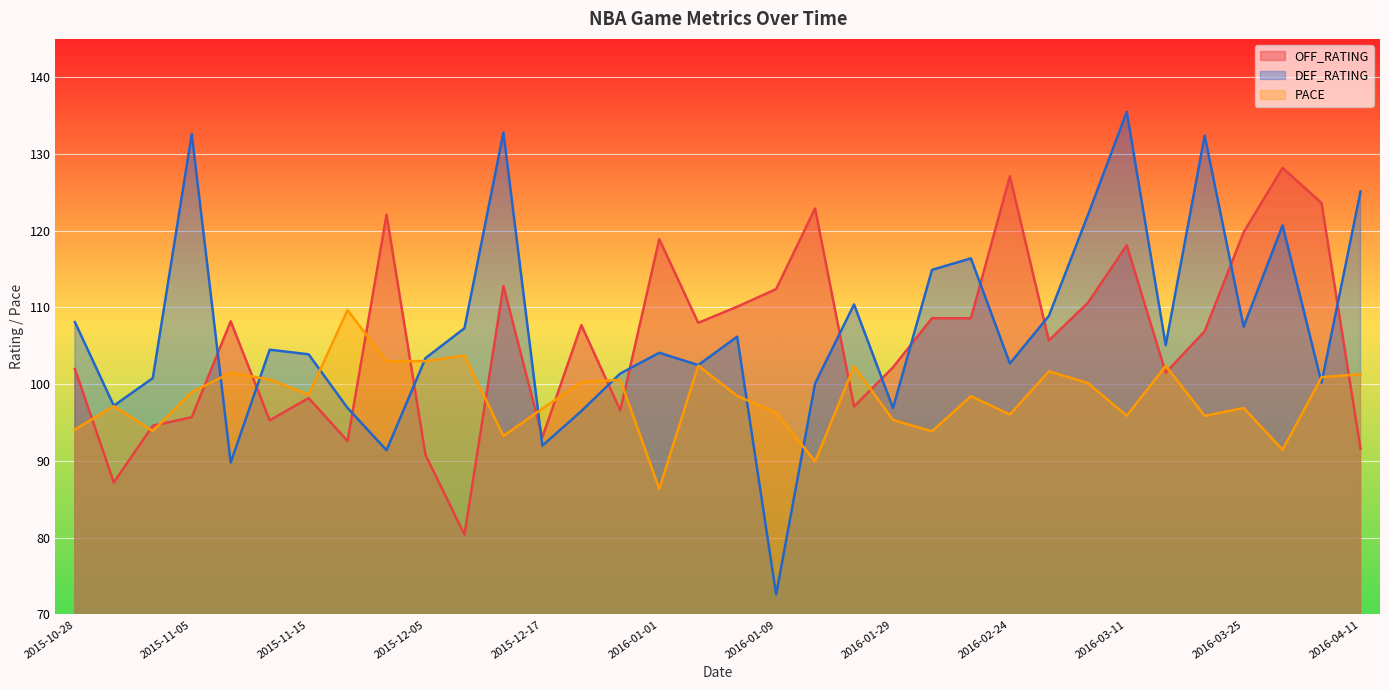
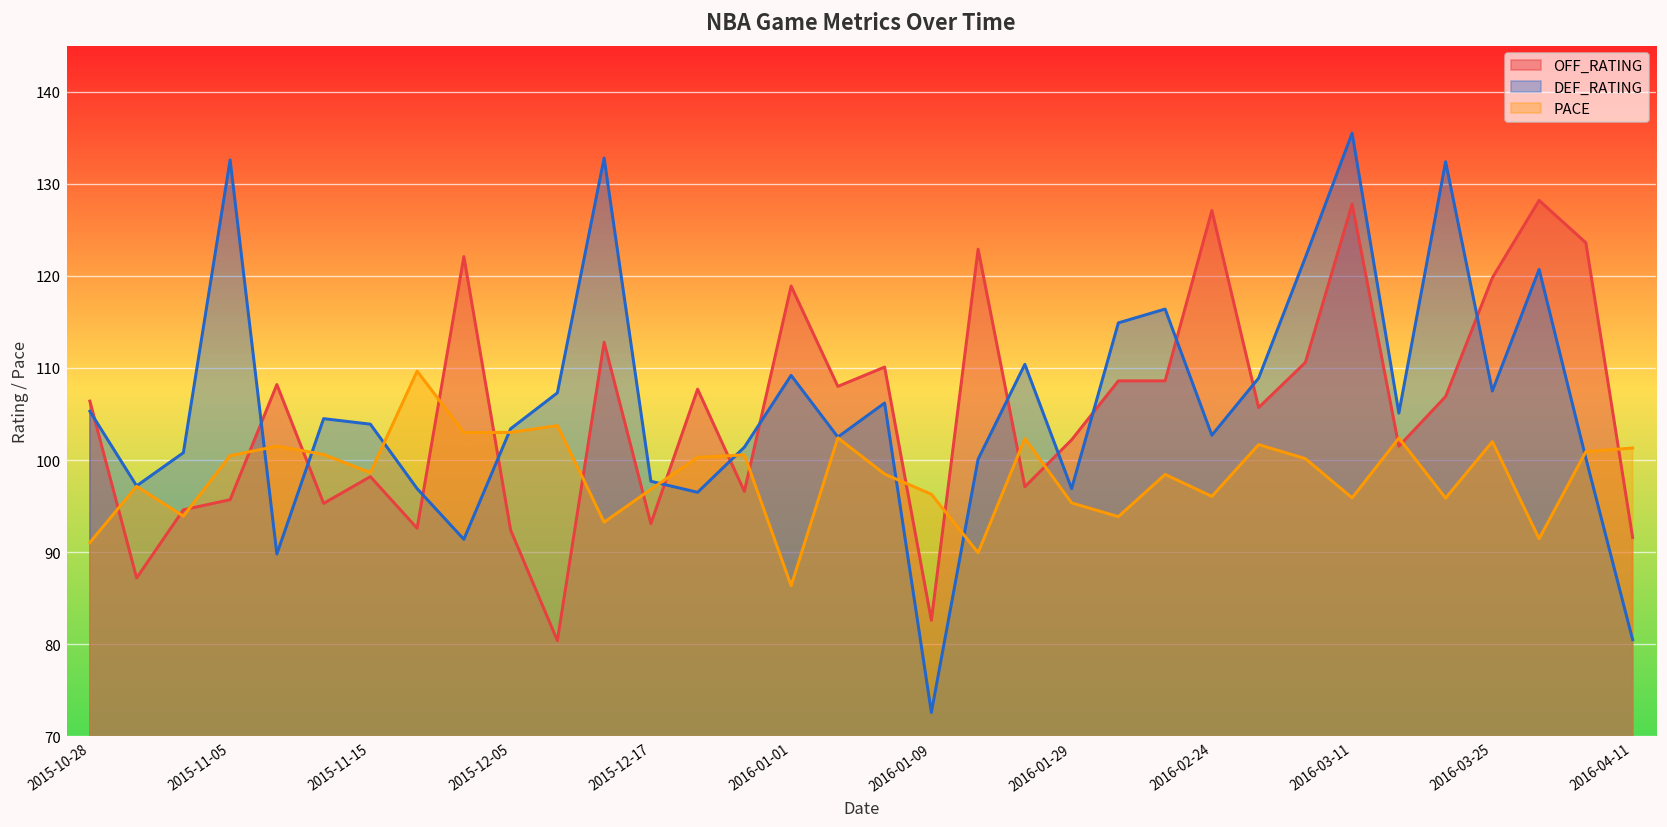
  {
    "OFF_RATING": {
-     "2015-10-28": 102,
+     "2015-10-28": 106,
      "2015-11-05": 96,
      "2015-11-15": 98,
-     "2015-12-05": 91,
+     "2015-12-05": 92,
      "2015-12-17": 93,
      "2016-01-01": 119,
-     "2016-01-09": 112,
+     "2016-01-09": 83,
      "2016-01-29": 102,
      "2016-02-24": 127,
-     "2016-03-11": 118,
+     "2016-03-11": 128,
      "2016-03-25": 120,
      "2016-04-11": 92
    },
    "DEF_RATING": {
-     "2015-10-28": 108,
+     "2015-10-28": 105,
      "2015-11-05": 133,
      "2015-11-15": 104,
      "2015-12-05": 103,
-     "2015-12-17": 92,
-     "2016-01-01": 104,
+     "2015-12-17": 98,
+     "2016-01-01": 109,
      "2016-01-09": 73,
      "2016-01-29": 97,
      "2016-02-24": 103,
      "2016-03-11": 136,
      "2016-03-25": 108,
-     "2016-04-11": 125
+     "2016-04-11": 81
    },
    "PACE": {
-     "2015-10-28": 94,
-     "2015-11-05": 99,
+     "2015-10-28": 91,
+     "2015-11-05": 100,
      "2015-11-15": 99,
      "2015-12-05": 103,
      "2015-12-17": 97,
      "2016-01-01": 86,
      "2016-01-09": 96,
      "2016-01-29": 95,
      "2016-02-24": 96,
      "2016-03-11": 96,
-     "2016-03-25": 97,
+     "2016-03-25": 102,
      "2016-04-11": 101
    }
  }
